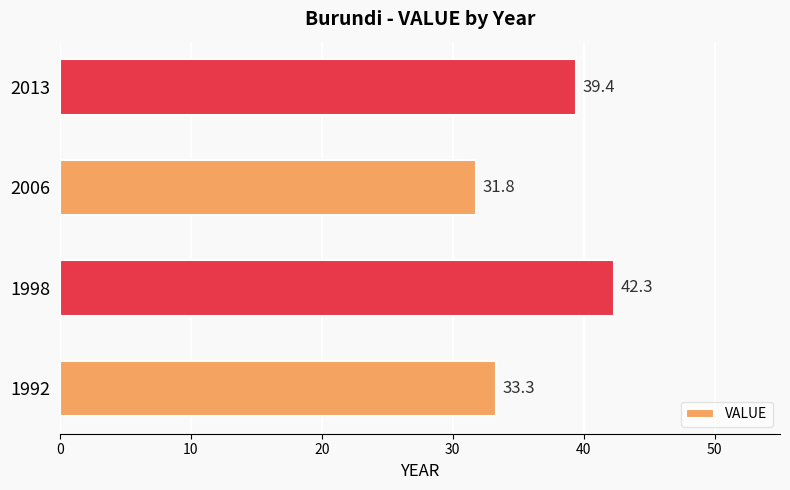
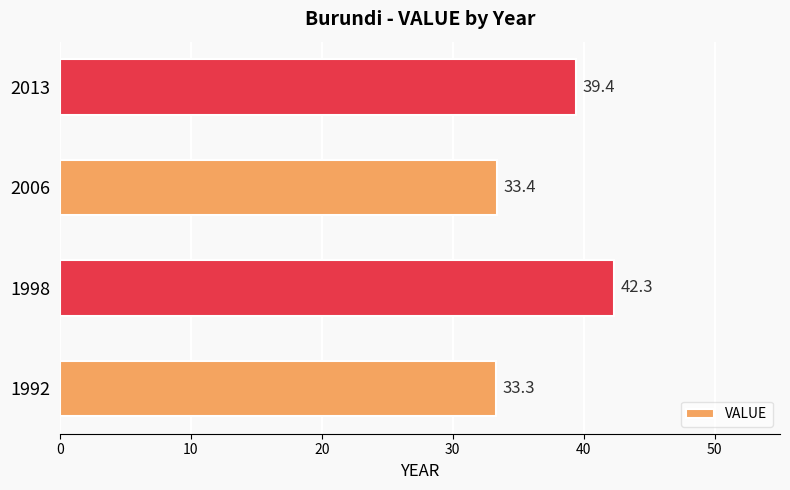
  {
    "2013": 39.4,
-   "2006": 31.8,
+   "2006": 33.4,
    "1998": 42.3,
    "1992": 33.3
  }
